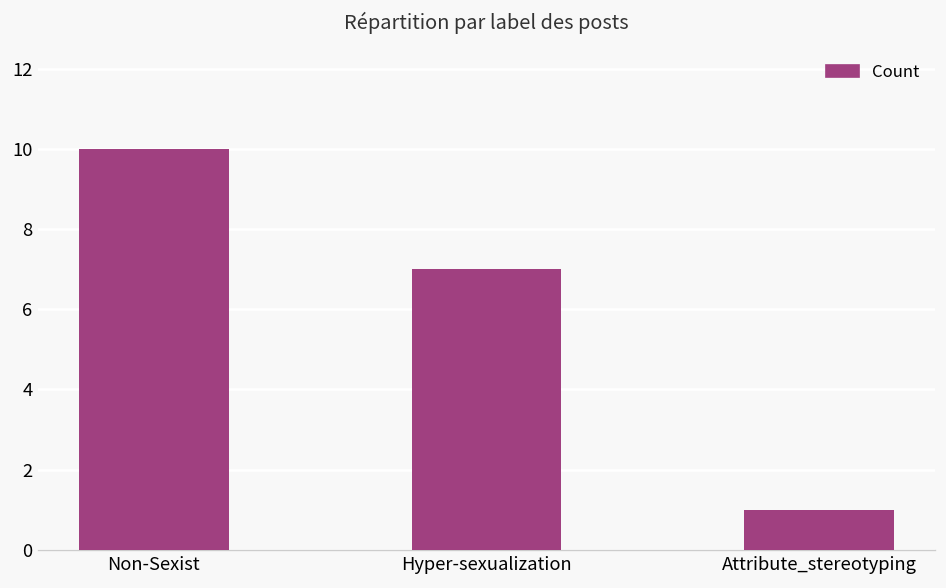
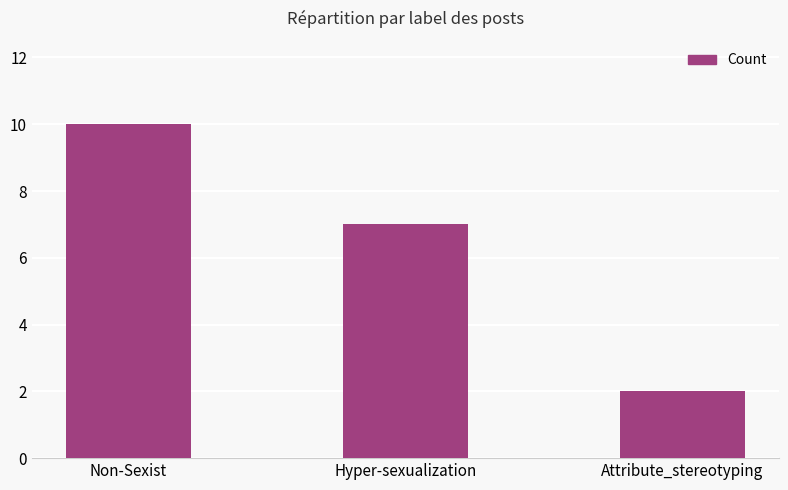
  {
    "Non-Sexist": 10,
    "Hyper-sexualization": 7,
-   "Attribute_stereotyping": 1
+   "Attribute_stereotyping": 2
  }
